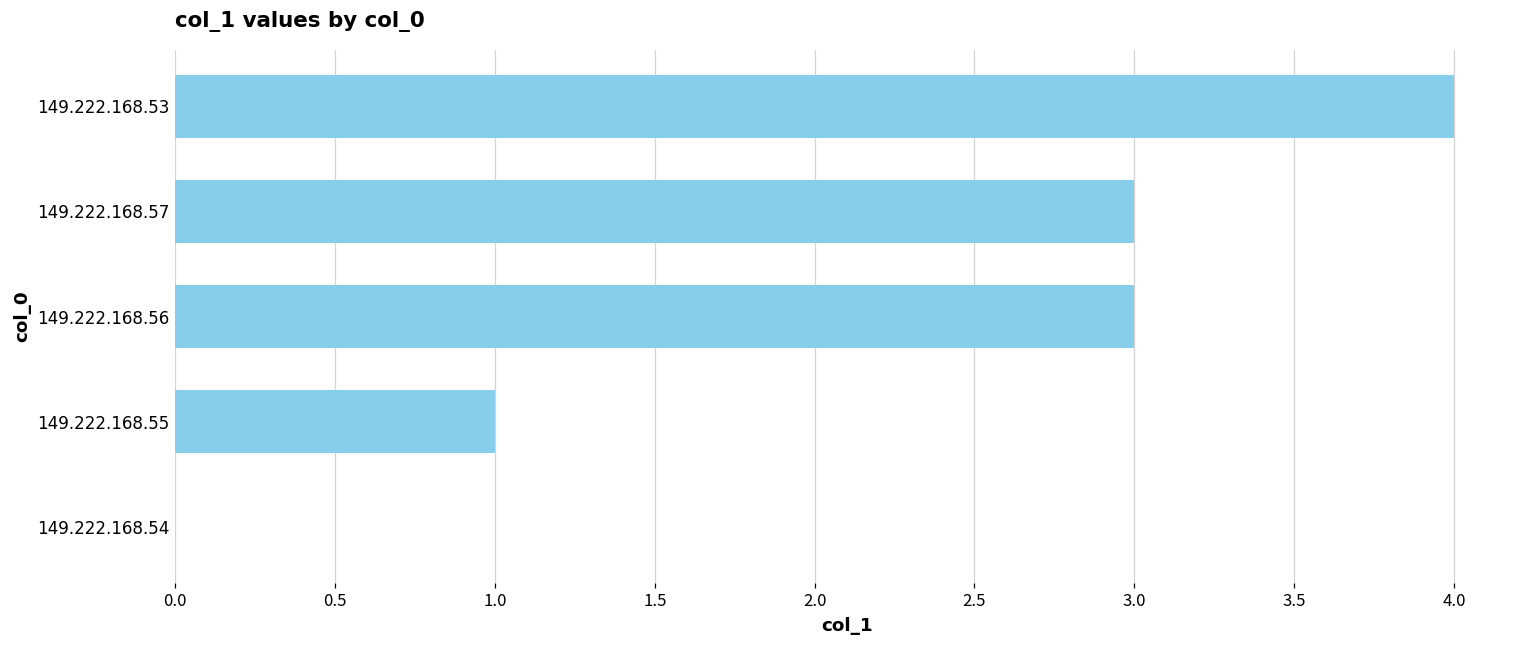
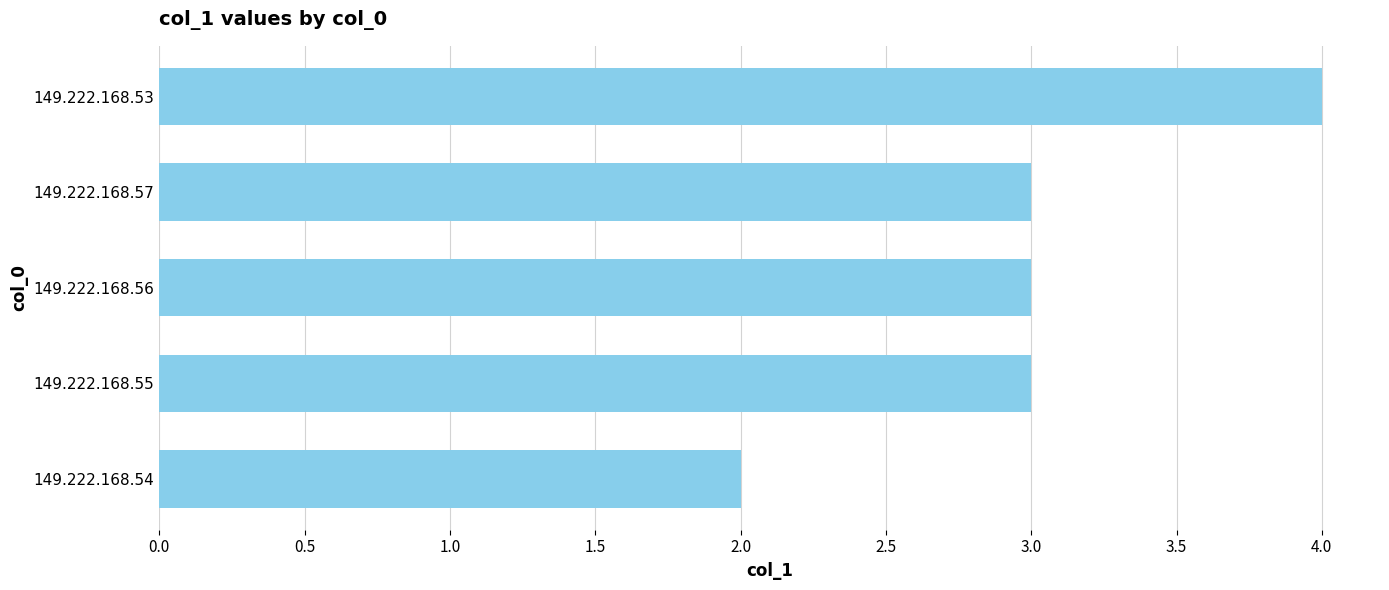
  {
    "149.222.168.53": 4,
    "149.222.168.57": 3,
    "149.222.168.56": 3,
-   "149.222.168.55": 1,
-   "149.222.168.54": 0
+   "149.222.168.55": 3,
+   "149.222.168.54": 2
  }
